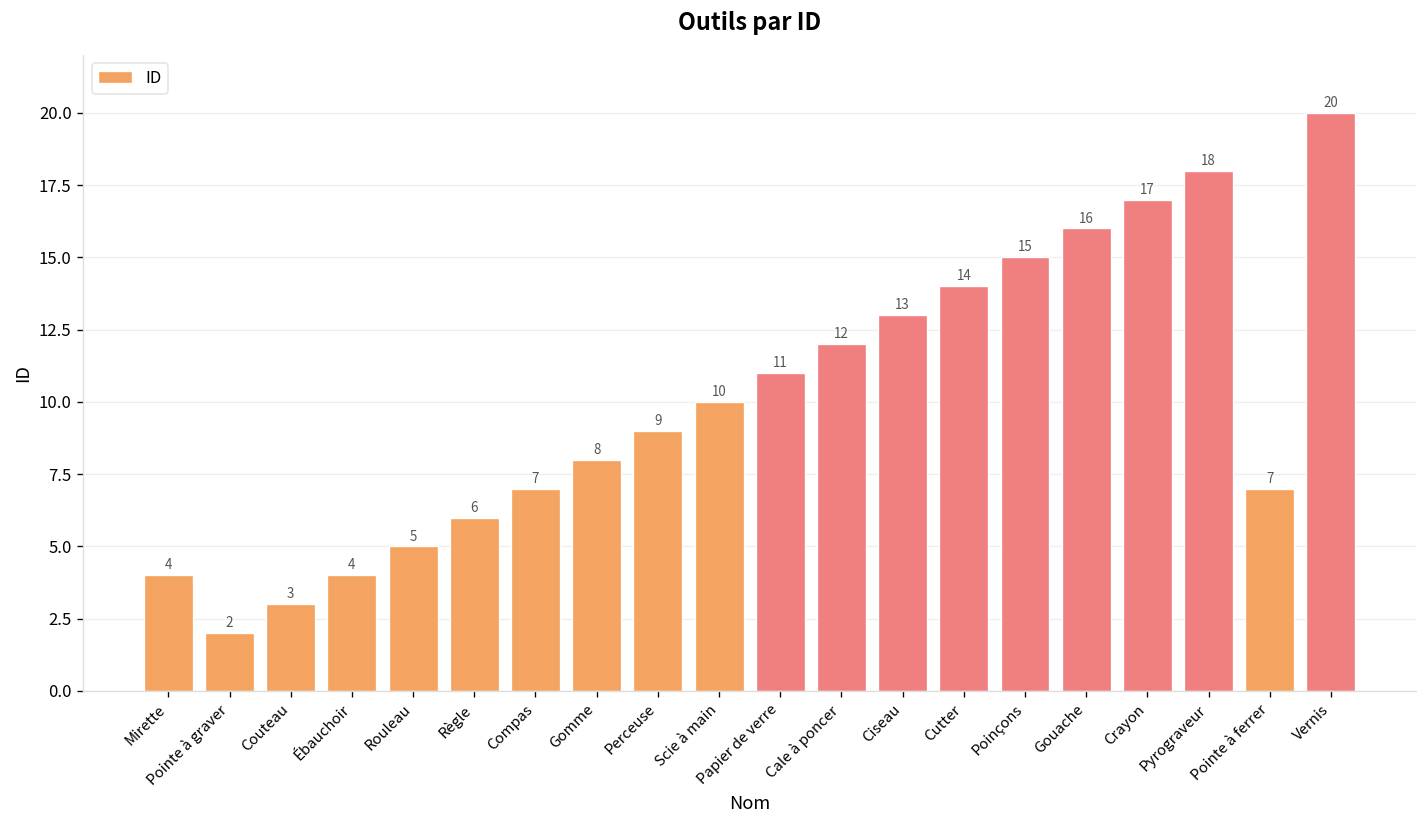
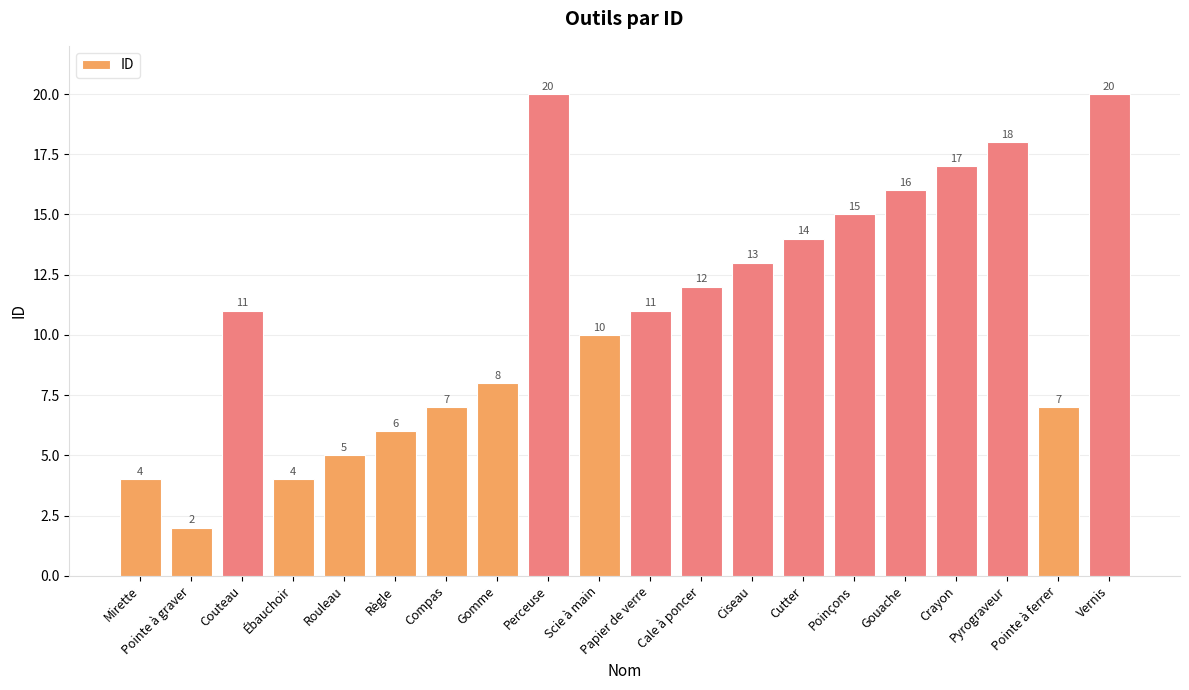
  {
    "Mirette": 4,
    "Pointe à graver": 2,
-   "Couteau": 3,
+   "Couteau": 11,
    "Ébauchoir": 4,
    "Rouleau": 5,
    "Règle": 6,
    "Compas": 7,
    "Gomme": 8,
-   "Perceuse": 9,
+   "Perceuse": 20,
    "Scie à main": 10,
    "Papier de verre": 11,
    "Cale à poncer": 12,
    "Ciseau": 13,
    "Cutter": 14,
    "Poinçons": 15,
    "Gouache": 16,
    "Crayon": 17,
    "Pyrograveur": 18,
    "Pointe à ferrer": 7,
    "Vernis": 20
  }
